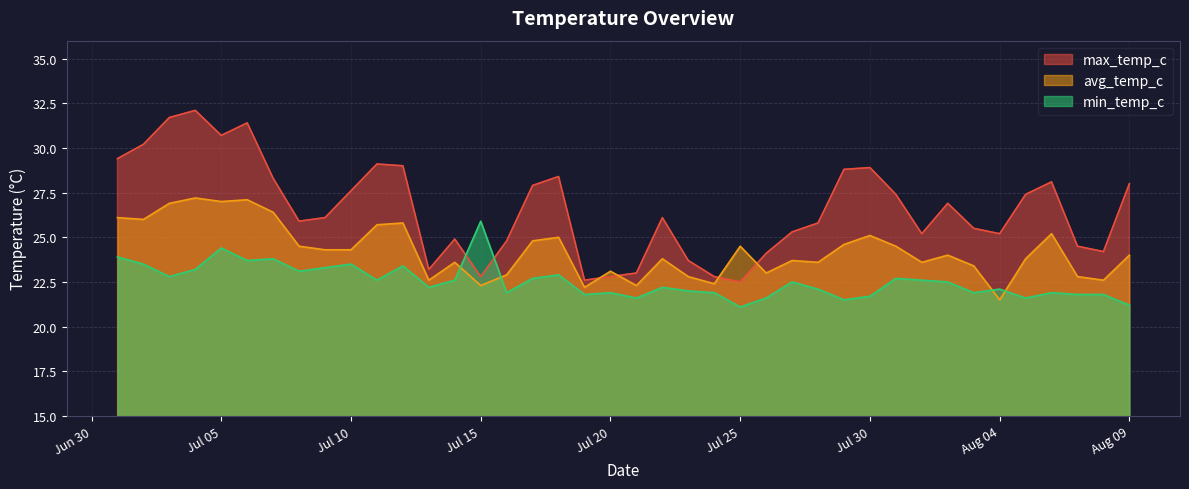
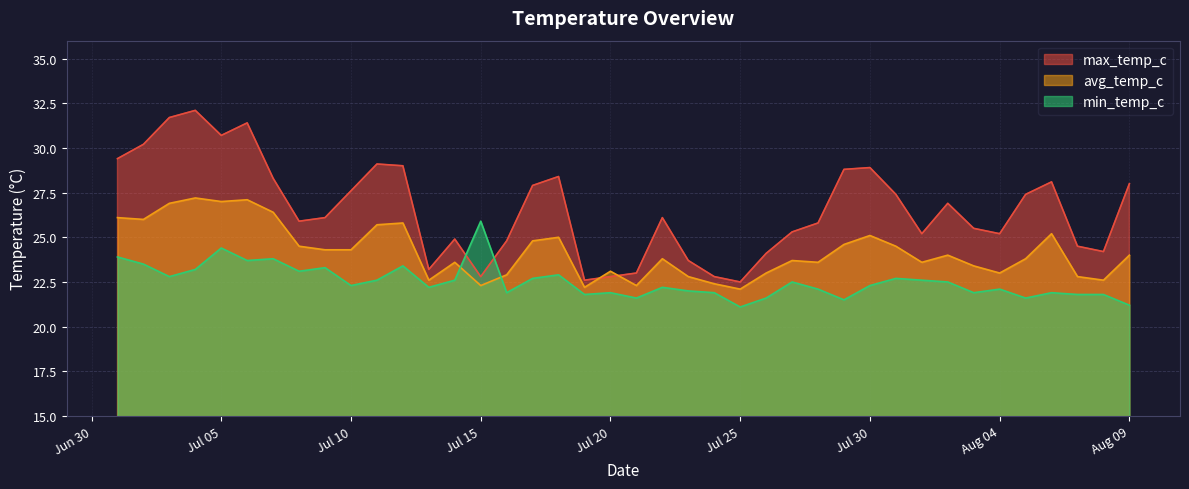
  {
    "max_temp_c": {
      "Jul 05": 30.7,
      "Jul 10": 27.6,
      "Jul 15": 22.8,
      "Jul 20": 22.8,
      "Jul 25": 22.5,
      "Jul 30": 28.9,
      "Aug 04": 25.2,
      "Aug 09": 28.0
    },
    "avg_temp_c": {
      "Jul 05": 27.0,
      "Jul 10": 24.3,
      "Jul 15": 22.3,
      "Jul 20": 23.1,
-     "Jul 25": 24.5,
+     "Jul 25": 22.1,
      "Jul 30": 25.1,
-     "Aug 04": 21.5,
+     "Aug 04": 23.0,
      "Aug 09": 24.0
    },
    "min_temp_c": {
      "Jul 05": 24.4,
-     "Jul 10": 23.5,
+     "Jul 10": 22.3,
      "Jul 15": 25.9,
      "Jul 20": 21.9,
      "Jul 25": 21.1,
-     "Jul 30": 21.7,
+     "Jul 30": 22.3,
      "Aug 04": 22.1,
      "Aug 09": 21.2
    }
  }
